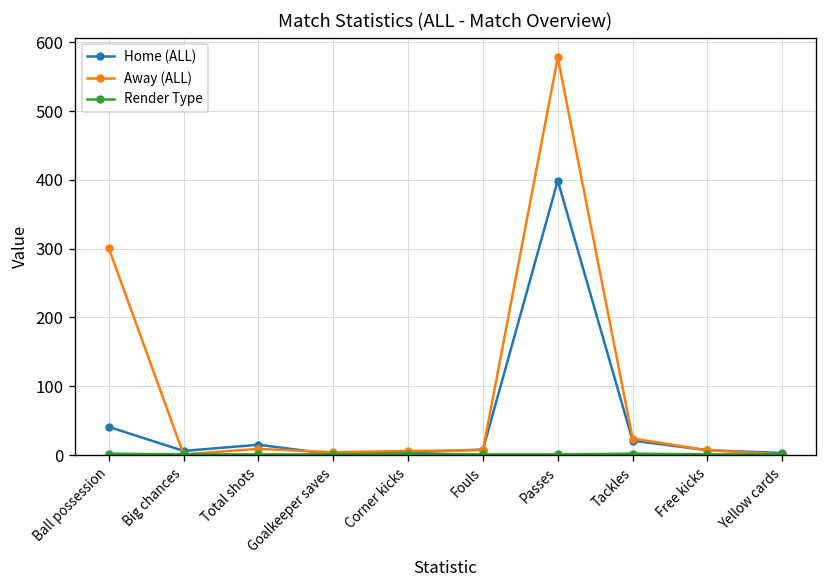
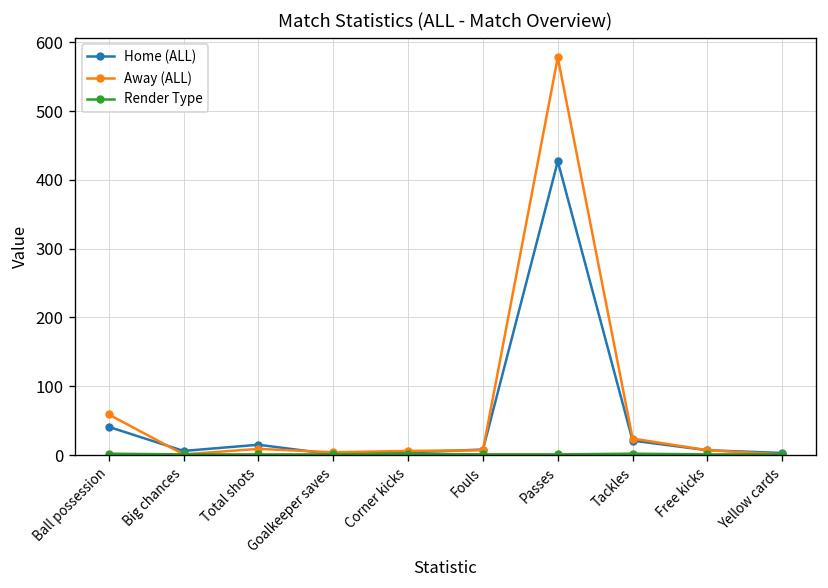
  {
    "Home (ALL)": {
      "Ball possession": 40,
      "Big chances": 10,
      "Total shots": 20,
-     "Passes": 400
+     "Passes": 430
    },
    "Away (ALL)": {
-     "Ball possession": 300,
+     "Ball possession": 60,
      "Total shots": 10,
      "Passes": 580
    },
    "Render Type": {
      "Ball possession": 0,
      "Total shots": 0,
      "Fouls": 0,
      "Passes": 0,
      "Tackles": 0,
      "Free kicks": 0
    }
  }
